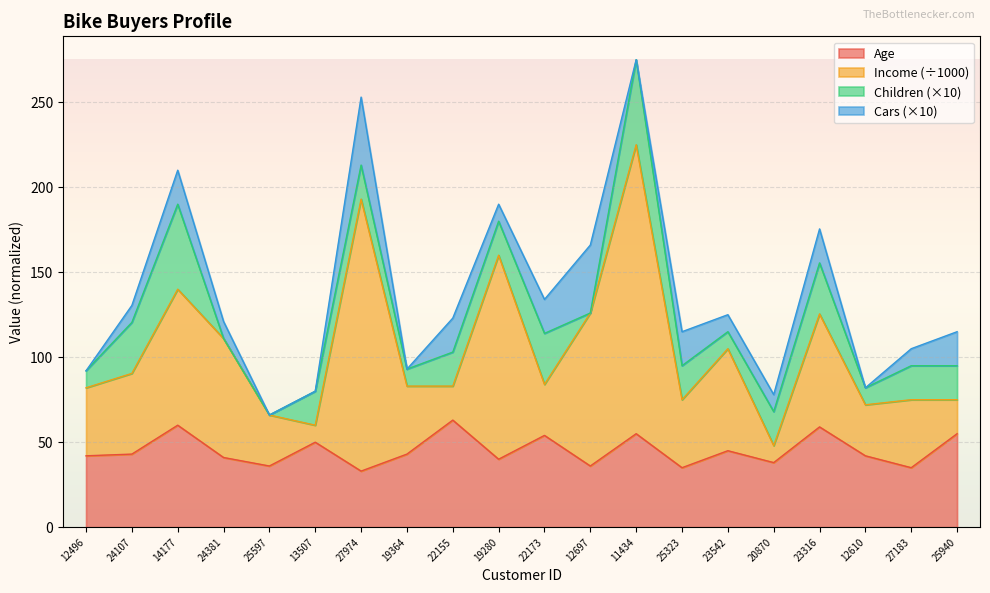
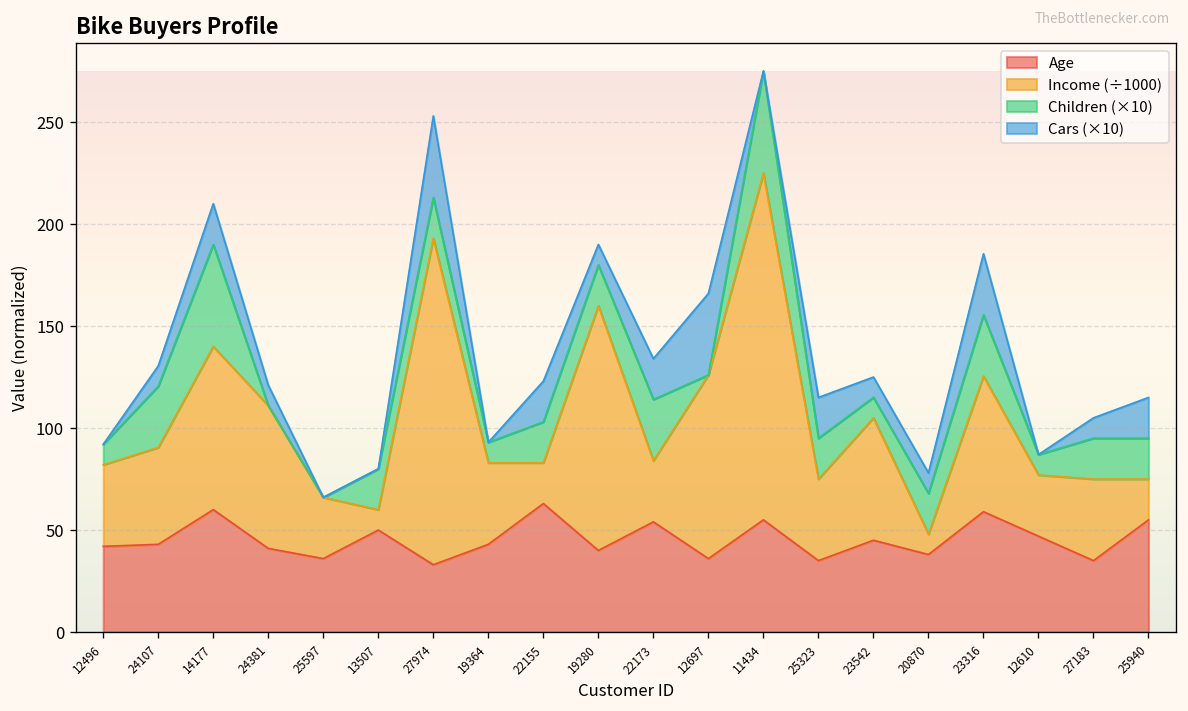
  {
    "Age": {
      "12496": 42,
      "24107": 43,
      "14177": 60,
      "24381": 41,
      "25597": 36,
      "13507": 50,
      "27974": 33,
      "19364": 43,
      "22155": 63,
      "19280": 40,
      "22173": 54,
      "12697": 36,
      "11434": 55,
      "25323": 35,
      "23542": 45,
      "20870": 38,
      "23316": 59,
-     "12610": 42,
+     "12610": 47,
      "27183": 35,
      "25940": 55
    },
    "Income (÷1000)": {
      "12496": 40,
      "24107": 47,
      "14177": 80,
      "13507": 10,
      "27974": 160,
      "19364": 40,
      "22155": 20,
      "19280": 120,
      "22173": 30,
      "11434": 170,
      "25323": 40,
      "23542": 60,
      "20870": 10,
      "23316": 66,
      "12610": 30,
      "27183": 40,
      "25940": 20
    },
    "Children (×10)": {
      "24107": 30,
      "14177": 50,
      "27974": 20,
      "22155": 20,
      "19280": 20,
      "22173": 30,
      "25323": 20,
      "23542": 10,
      "20870": 20,
      "23316": 30,
      "27183": 20,
      "25940": 20
    },
    "Cars (×10)": {
      "24107": 10,
      "14177": 20,
      "24381": 10,
      "27974": 40,
      "22155": 20,
      "19280": 10,
      "22173": 20,
      "12697": 40,
      "25323": 20,
      "23542": 10,
      "20870": 10,
-     "23316": 20,
+     "23316": 30,
      "27183": 10,
      "25940": 20
    }
  }
